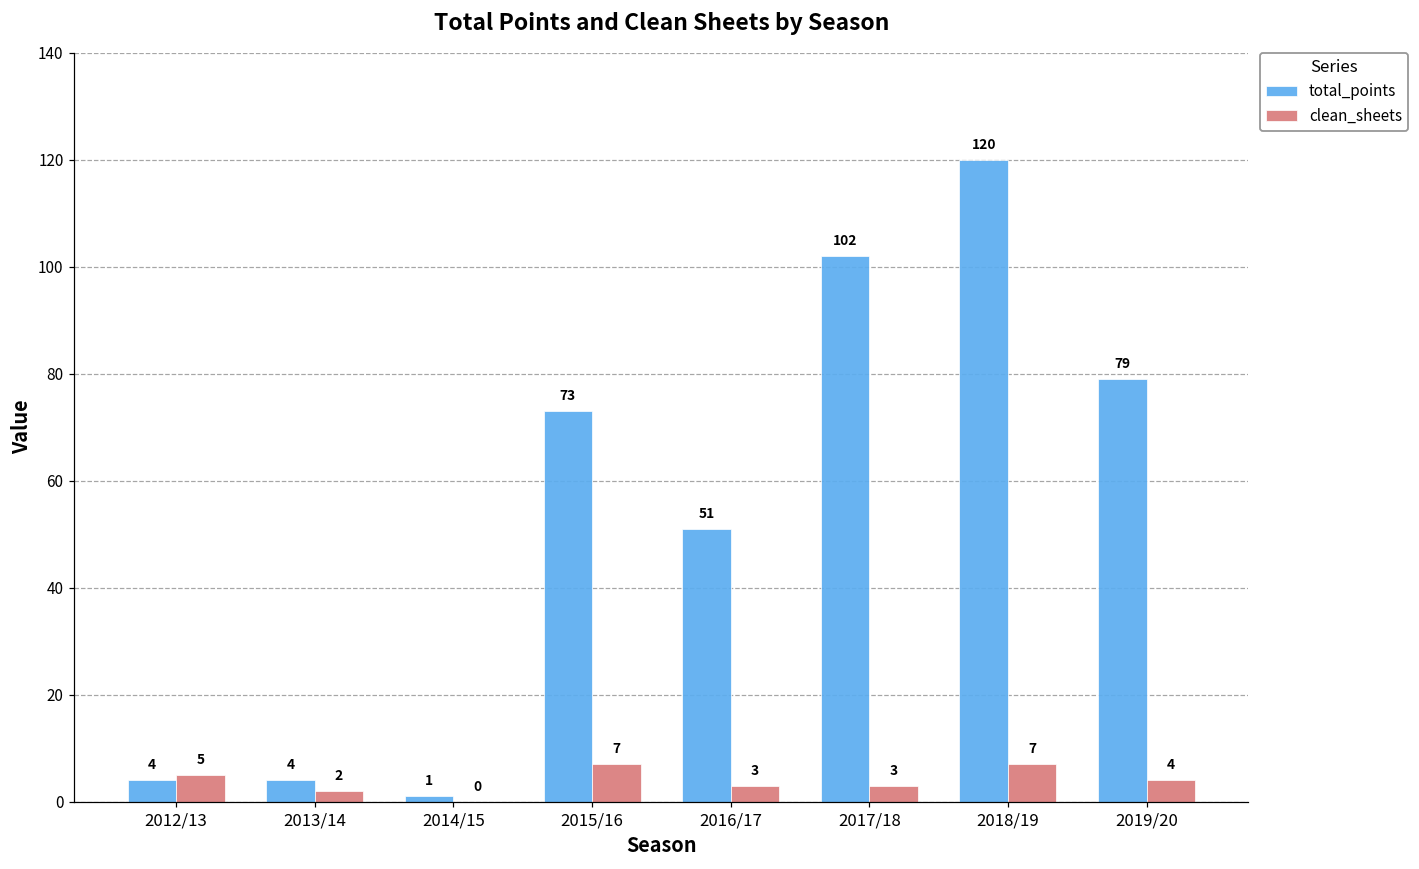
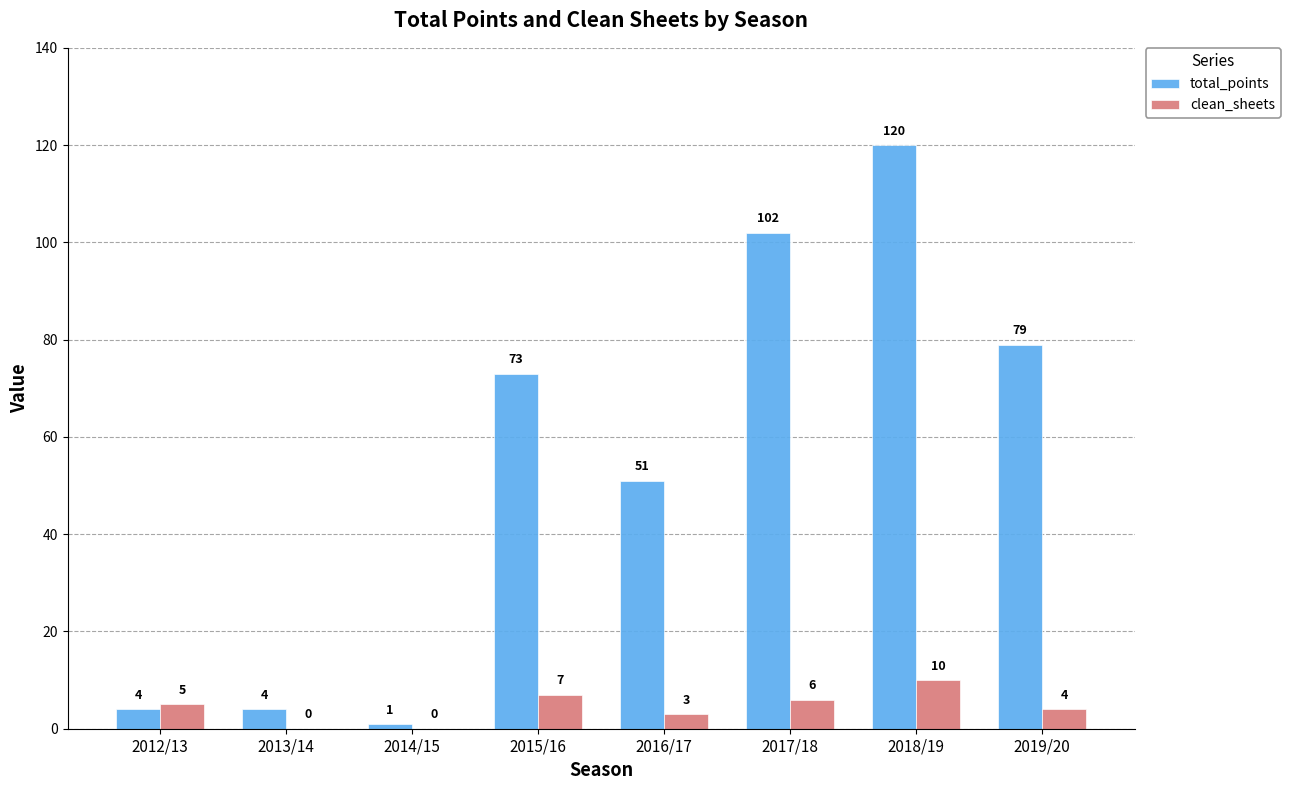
  {
    "total_points": {
      "2012/13": 4,
      "2013/14": 4,
      "2014/15": 1,
      "2015/16": 73,
      "2016/17": 51,
      "2017/18": 102,
      "2018/19": 120,
      "2019/20": 79
    },
    "clean_sheets": {
      "2012/13": 5,
-     "2013/14": 2,
+     "2013/14": 0,
      "2014/15": 0,
      "2015/16": 7,
      "2016/17": 3,
-     "2017/18": 3,
-     "2018/19": 7,
+     "2017/18": 6,
+     "2018/19": 10,
      "2019/20": 4
    }
  }
